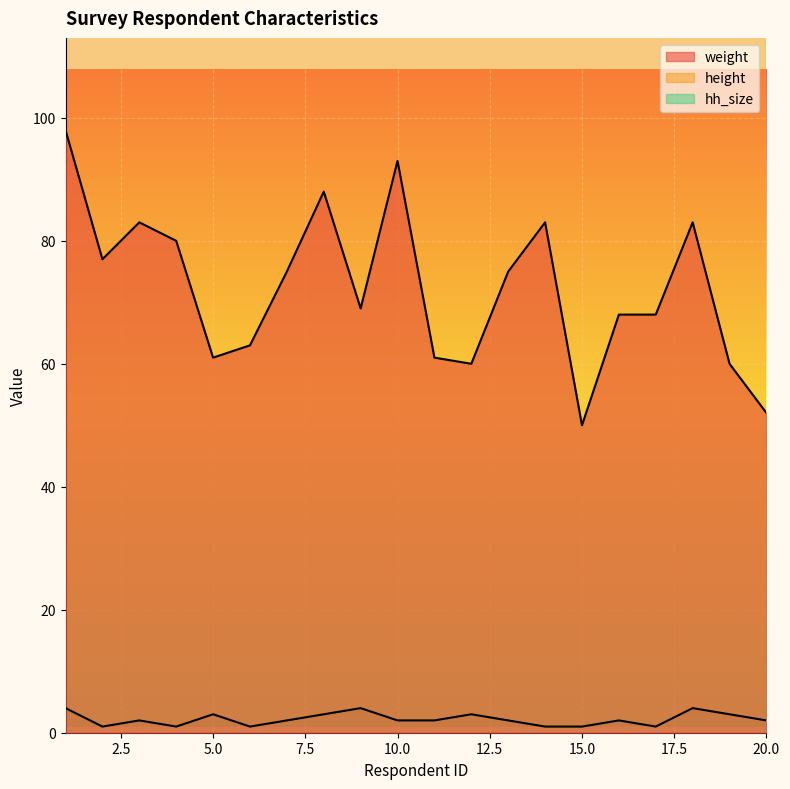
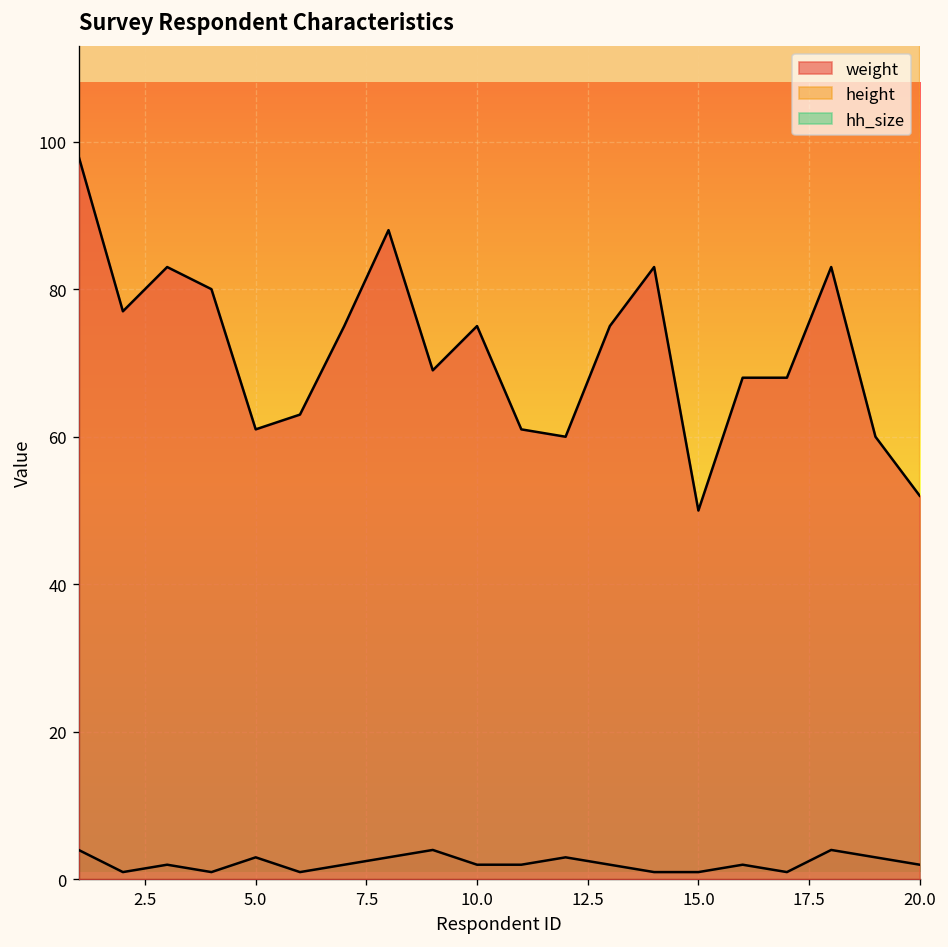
  {
    "weight": {
      "5.0": 61,
-     "10.0": 93,
+     "10.0": 75,
      "15.0": 50,
      "20.0": 52
    },
    "hh_size": {
      "5.0": 3,
      "10.0": 2,
      "15.0": 1,
      "20.0": 2
    }
  }
